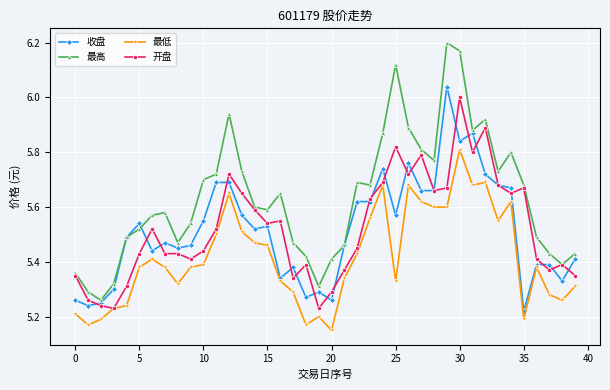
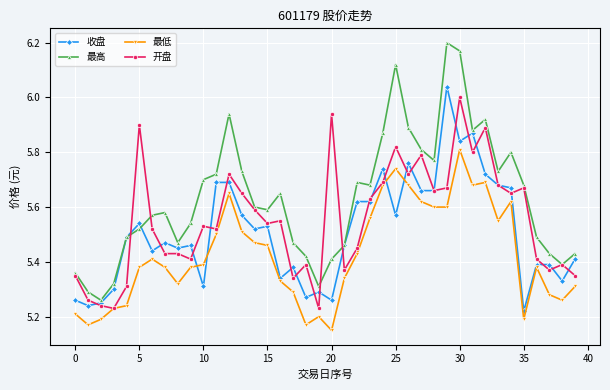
  {
    "收盘": {
      "0": 5.26,
      "5": 5.54,
-     "10": 5.55,
+     "10": 5.31,
      "15": 5.53,
      "20": 5.26,
      "25": 5.57,
      "30": 5.84,
      "35": 5.22
    },
    "最高": {
      "0": 5.36,
      "5": 5.52,
      "10": 5.70,
      "15": 5.59,
      "20": 5.41,
      "25": 6.12,
      "30": 6.17,
      "35": 5.68
    },
    "最低": {
      "0": 5.21,
      "5": 5.38,
      "10": 5.39,
      "15": 5.46,
      "20": 5.15,
-     "25": 5.33,
+     "25": 5.74,
      "30": 5.81,
      "35": 5.19
    },
    "开盘": {
      "0": 5.35,
-     "5": 5.43,
-     "10": 5.44,
+     "5": 5.90,
+     "10": 5.53,
      "15": 5.54,
-     "20": 5.29,
+     "20": 5.94,
      "25": 5.82,
      "30": 6.00,
      "35": 5.67
    }
  }
